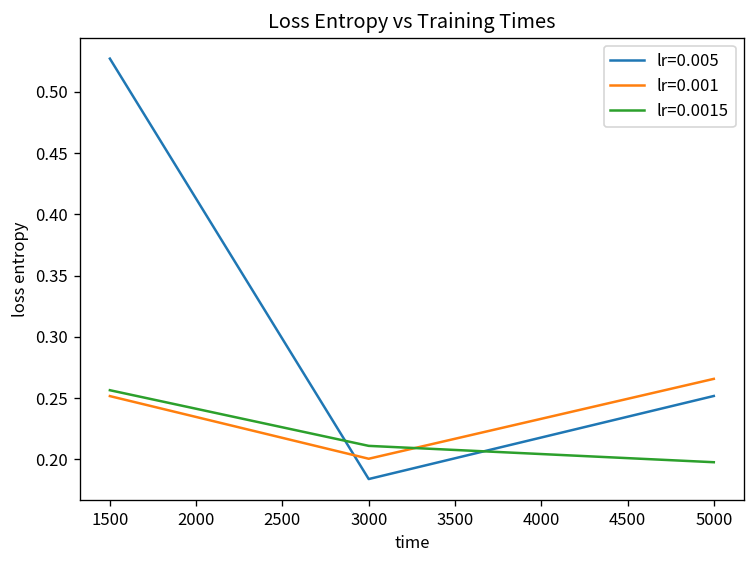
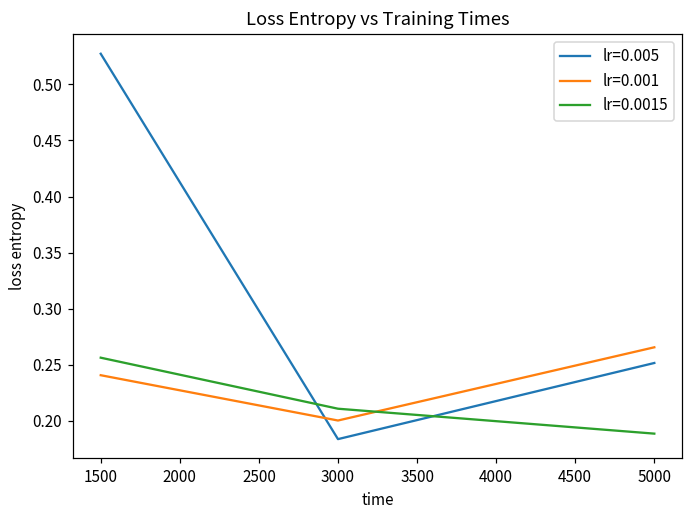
  {
    "lr=0.005": {
      "1500": 0.527,
      "3000": 0.184,
      "5000": 0.252
    },
    "lr=0.001": {
-     "1500": 0.252,
+     "1500": 0.241,
      "3000": 0.200,
      "5000": 0.266
    },
    "lr=0.0015": {
      "1500": 0.256,
      "3000": 0.211,
-     "5000": 0.198
+     "5000": 0.189
    }
  }
